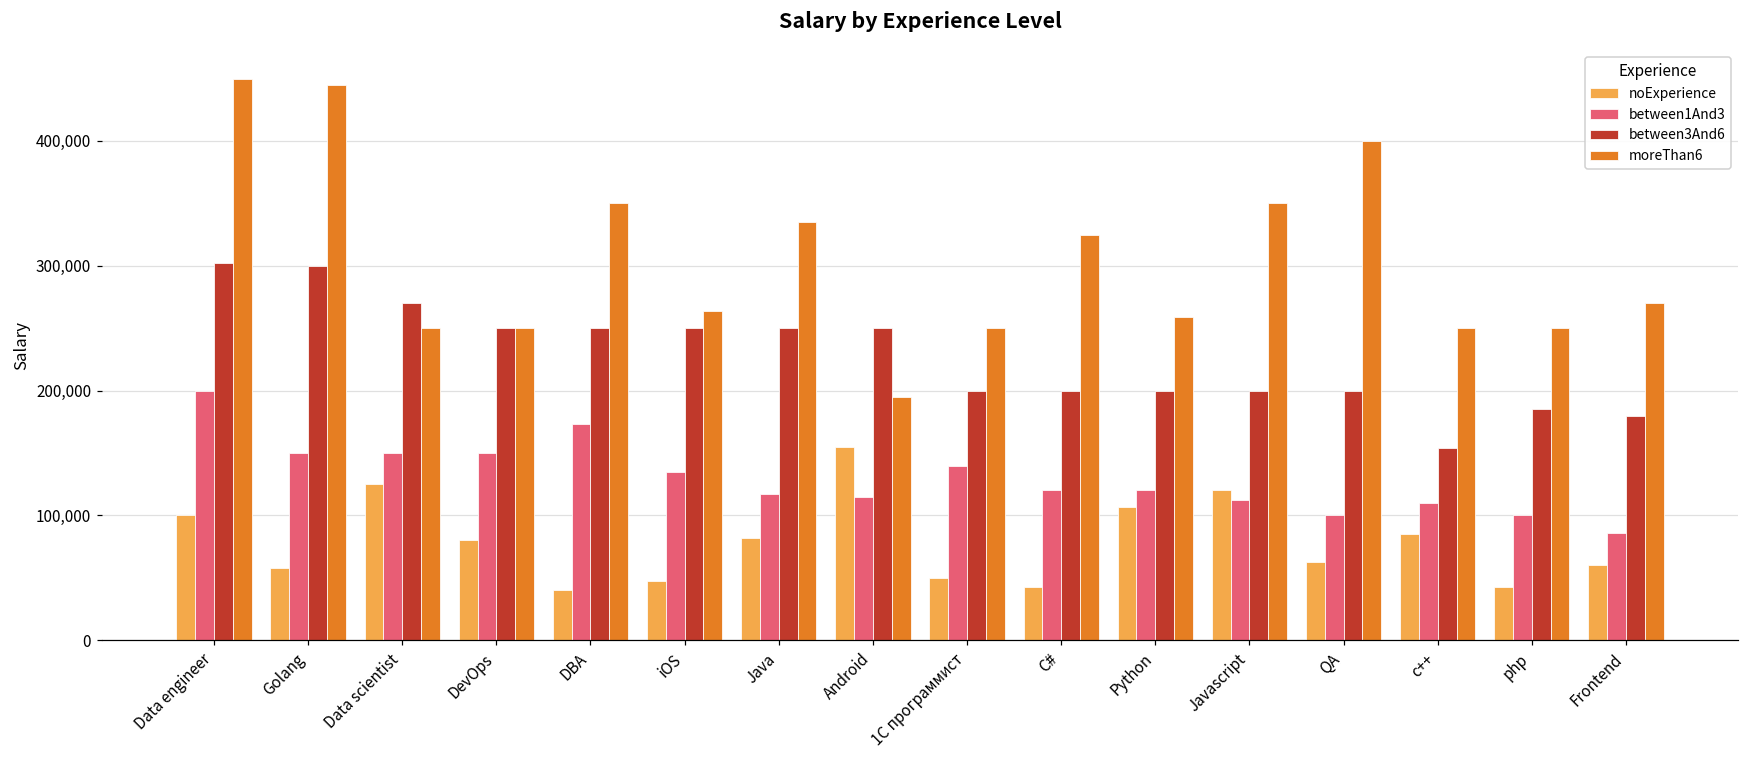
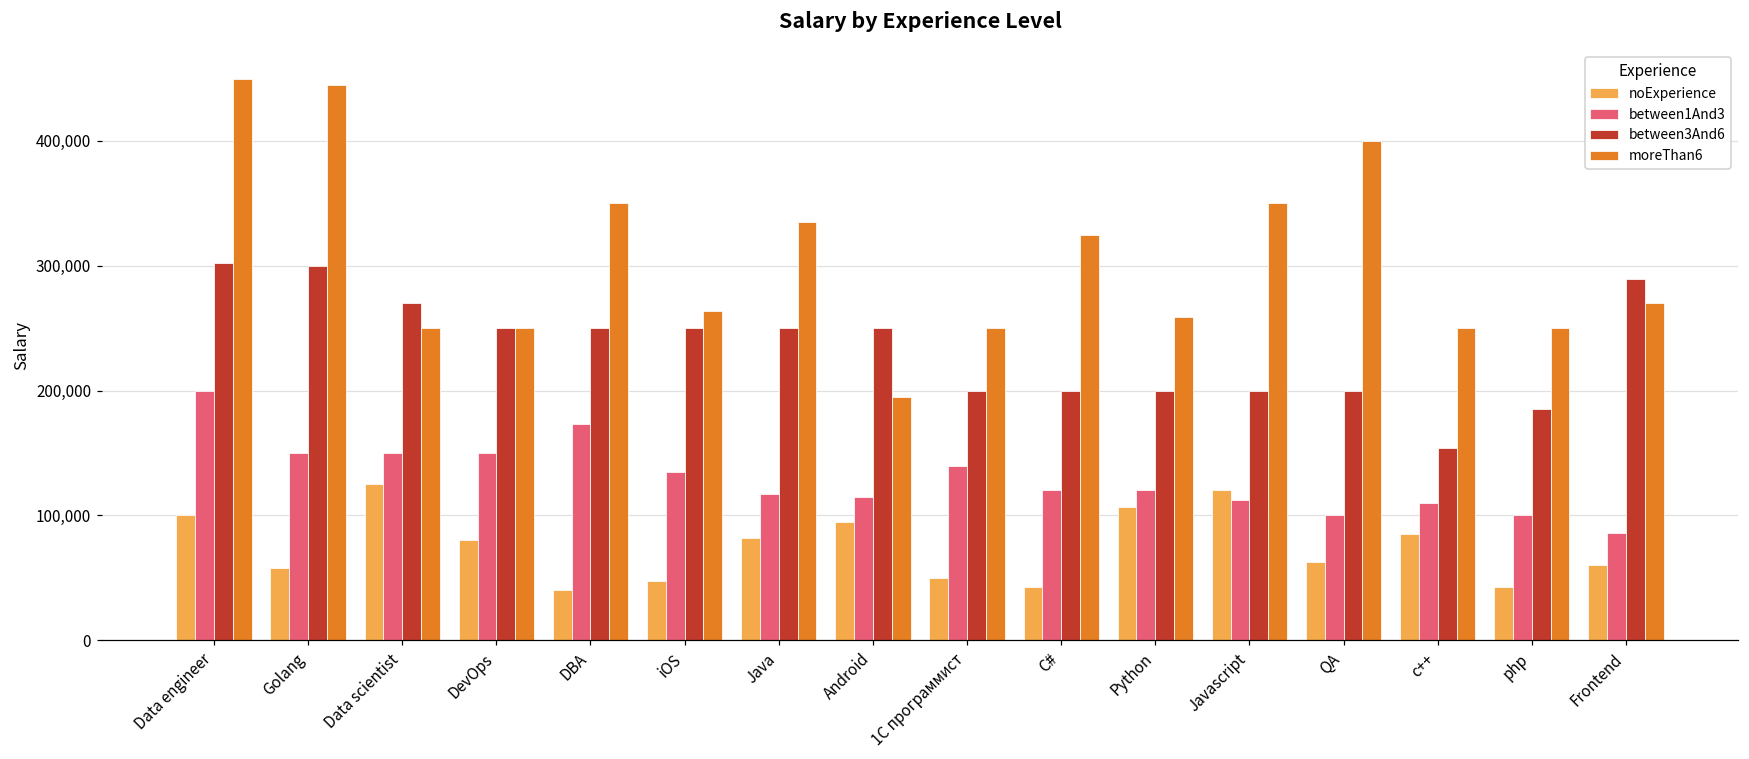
  {
    "noExperience": {
      "Data engineer": "100,000",
      "Golang": "58,000",
      "Data scientist": "125,000",
      "DevOps": "80,000",
      "DBA": "40,000",
      "iOS": "48,000",
      "Java": "82,000",
-     "Android": "155,000",
+     "Android": "95,000",
      "1С программист": "50,000",
      "C#": "43,000",
      "Python": "107,000",
      "Javascript": "120,000",
      "QA": "63,000",
      "c++": "85,000",
      "php": "43,000",
      "Frontend": "60,000"
    },
    "between1And3": {
      "Data engineer": "200,000",
      "Golang": "150,000",
      "Data scientist": "150,000",
      "DevOps": "150,000",
      "DBA": "173,000",
      "iOS": "135,000",
      "Java": "118,000",
      "Android": "115,000",
      "1С программист": "140,000",
      "C#": "120,000",
      "Python": "120,000",
      "Javascript": "112,000",
      "QA": "100,000",
      "c++": "110,000",
      "php": "100,000",
      "Frontend": "86,000"
    },
    "between3And6": {
      "Data engineer": "302,000",
      "Golang": "300,000",
      "Data scientist": "270,000",
      "DevOps": "250,000",
      "DBA": "250,000",
      "iOS": "250,000",
      "Java": "250,000",
      "Android": "250,000",
      "1С программист": "200,000",
      "C#": "200,000",
      "Python": "200,000",
      "Javascript": "200,000",
      "QA": "200,000",
      "c++": "154,000",
      "php": "185,000",
-     "Frontend": "180,000"
+     "Frontend": "290,000"
    },
    "moreThan6": {
      "Data engineer": "450,000",
      "Golang": "445,000",
      "Data scientist": "250,000",
      "DevOps": "250,000",
      "DBA": "350,000",
      "iOS": "264,000",
      "Java": "335,000",
      "Android": "195,000",
      "1С программист": "250,000",
      "C#": "325,000",
      "Python": "259,000",
      "Javascript": "350,000",
      "QA": "400,000",
      "c++": "250,000",
      "php": "250,000",
      "Frontend": "270,000"
    }
  }
